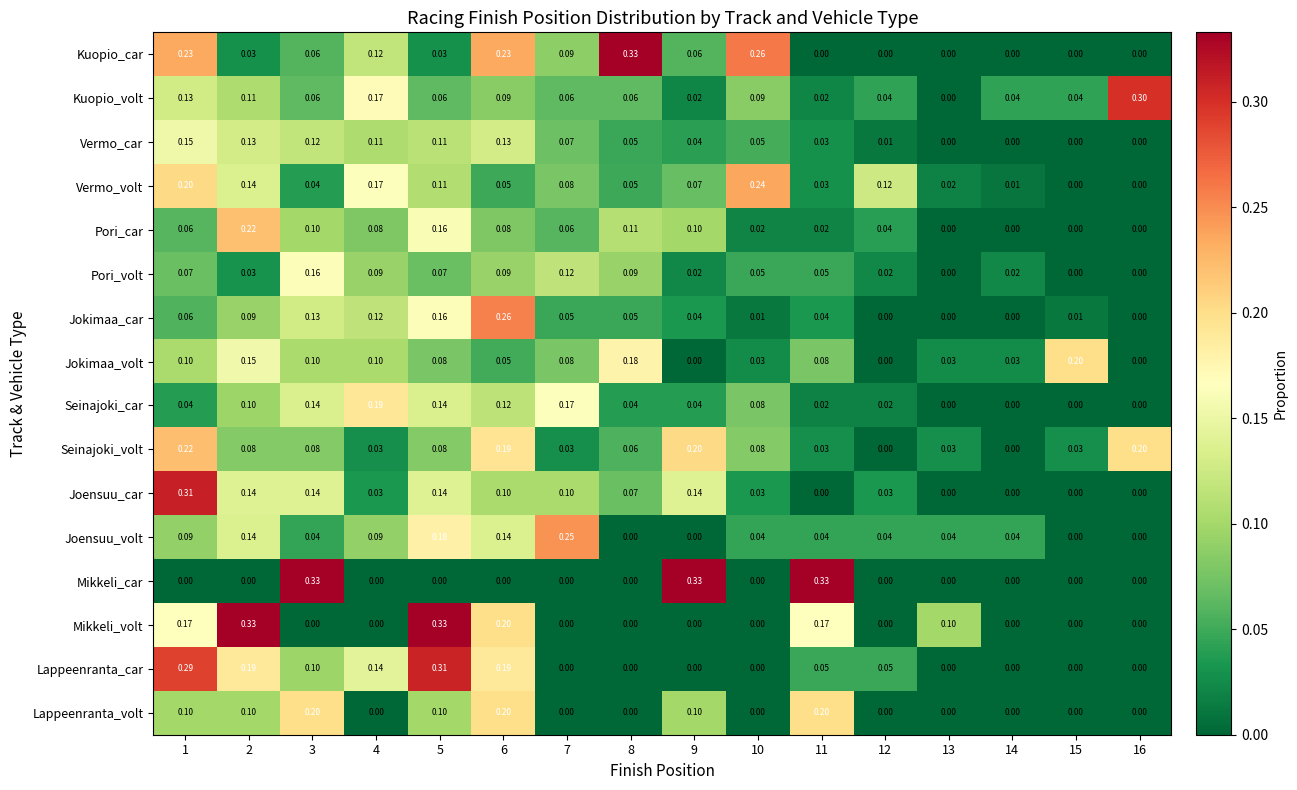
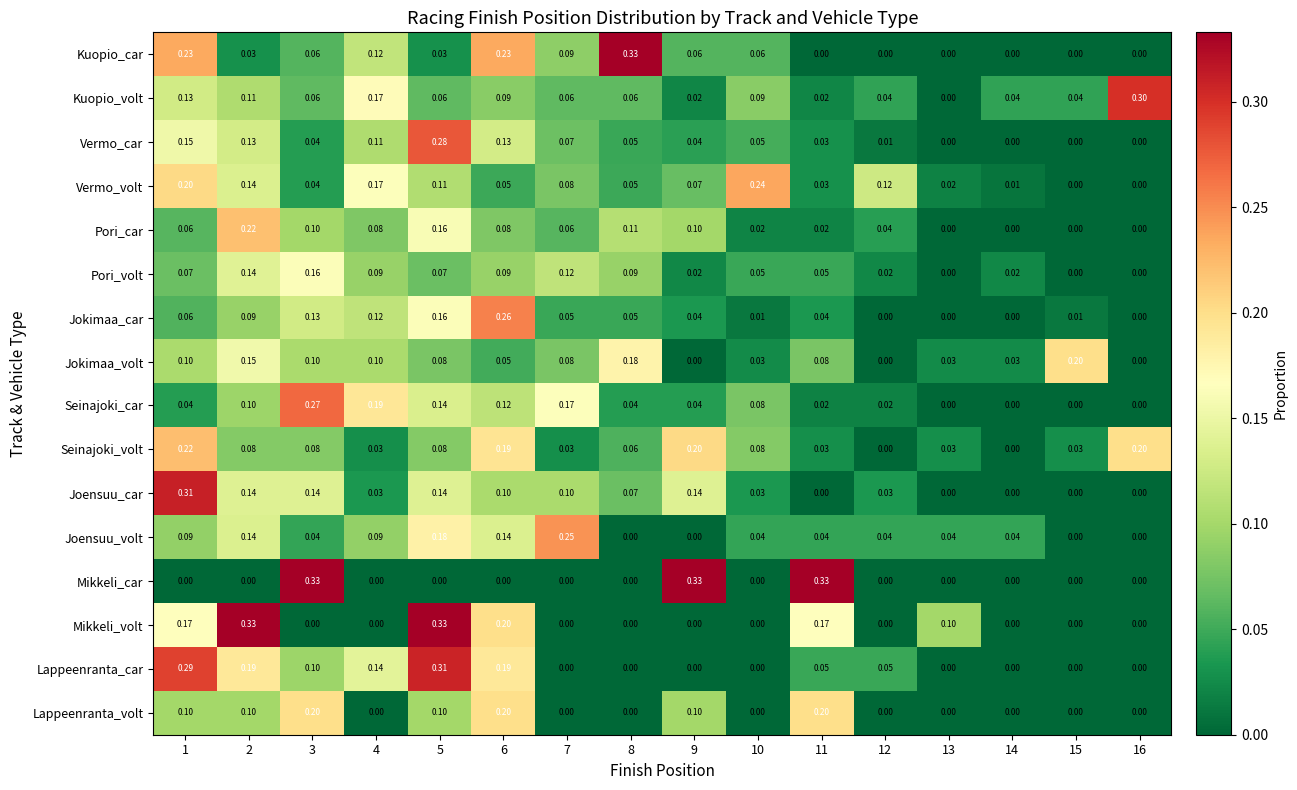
  {
    "Kuopio_car": {
      "1": 0.23,
      "2": 0.03,
      "3": 0.06,
      "4": 0.12,
      "5": 0.03,
      "6": 0.23,
      "7": 0.09,
      "8": 0.33,
      "9": 0.06,
-     "10": 0.26,
+     "10": 0.06,
      "11": 0.00,
      "12": 0.00,
      "13": 0.00,
      "14": 0.00,
      "15": 0.00,
      "16": 0.00
    },
    "Vermo_car": {
      "1": 0.15,
      "2": 0.13,
-     "3": 0.12,
+     "3": 0.04,
      "4": 0.11,
-     "5": 0.11,
+     "5": 0.28,
      "6": 0.13,
      "7": 0.07,
      "8": 0.05,
      "9": 0.04,
      "10": 0.05,
      "11": 0.03,
      "12": 0.01,
      "13": 0.00,
      "14": 0.00,
      "15": 0.00,
      "16": 0.00
    },
    "Pori_volt": {
      "1": 0.07,
-     "2": 0.03,
+     "2": 0.14,
      "3": 0.16,
      "4": 0.09,
      "5": 0.07,
      "6": 0.09,
      "7": 0.12,
      "8": 0.09,
      "9": 0.02,
      "10": 0.05,
      "11": 0.05,
      "12": 0.02,
      "13": 0.00,
      "14": 0.02,
      "15": 0.00,
      "16": 0.00
    },
    "Seinajoki_car": {
      "1": 0.04,
      "2": 0.10,
-     "3": 0.14,
+     "3": 0.27,
      "4": 0.19,
      "5": 0.14,
      "6": 0.12,
      "7": 0.17,
      "8": 0.04,
      "9": 0.04,
      "10": 0.08,
      "11": 0.02,
      "12": 0.02,
      "13": 0.00,
      "14": 0.00,
      "15": 0.00,
      "16": 0.00
    }
  }
